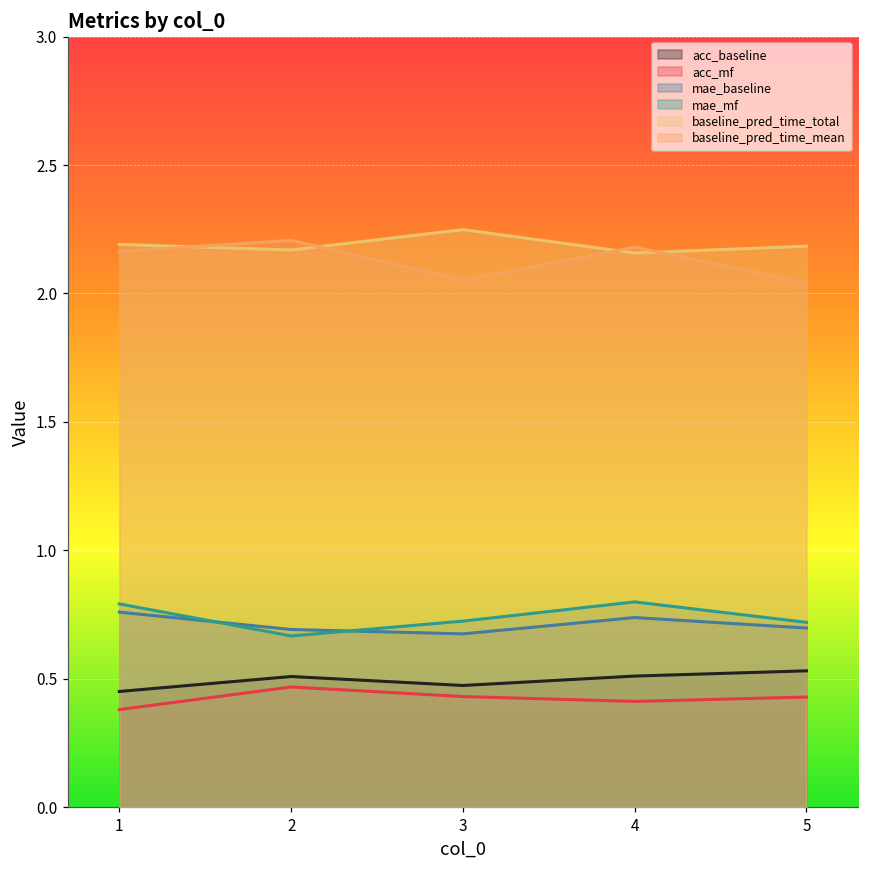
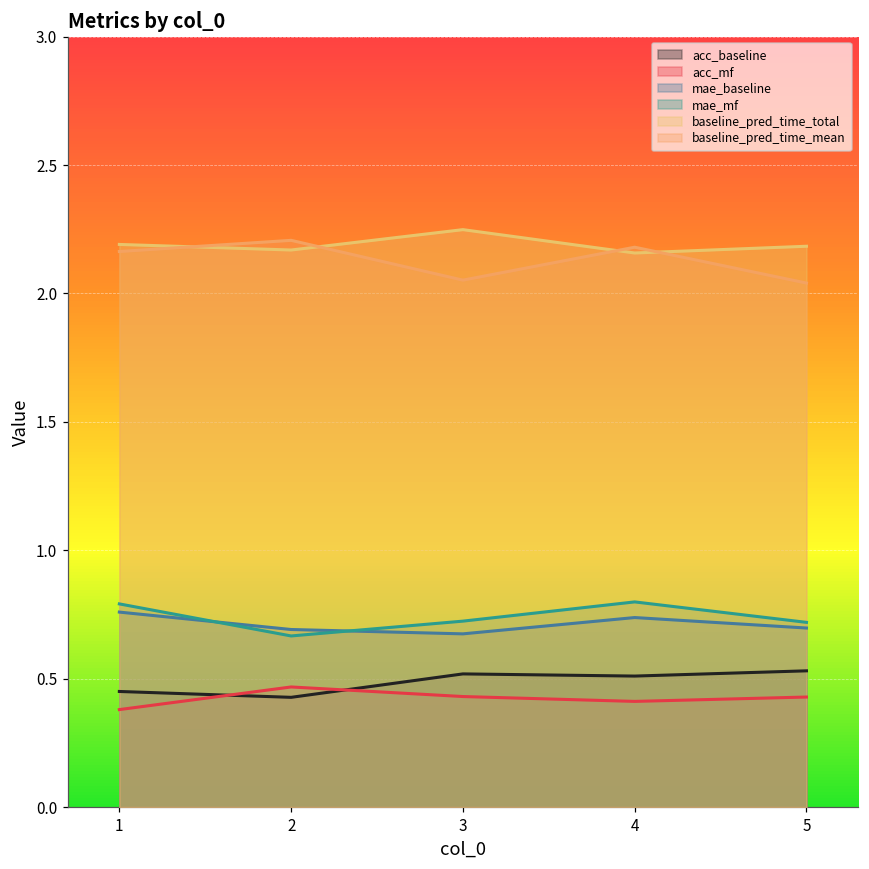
  {
    "acc_baseline": {
      "1": 0.45,
-     "2": 0.51,
-     "3": 0.47,
+     "2": 0.43,
+     "3": 0.52,
      "4": 0.51,
      "5": 0.53
    }
  }
